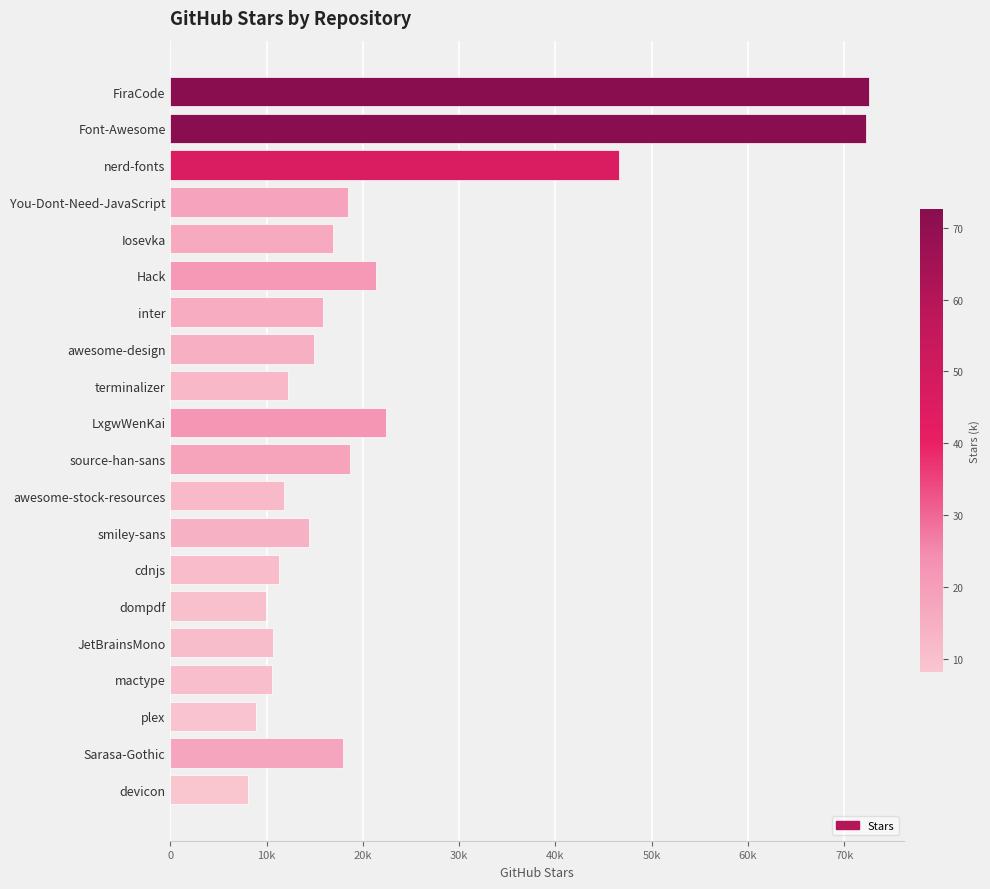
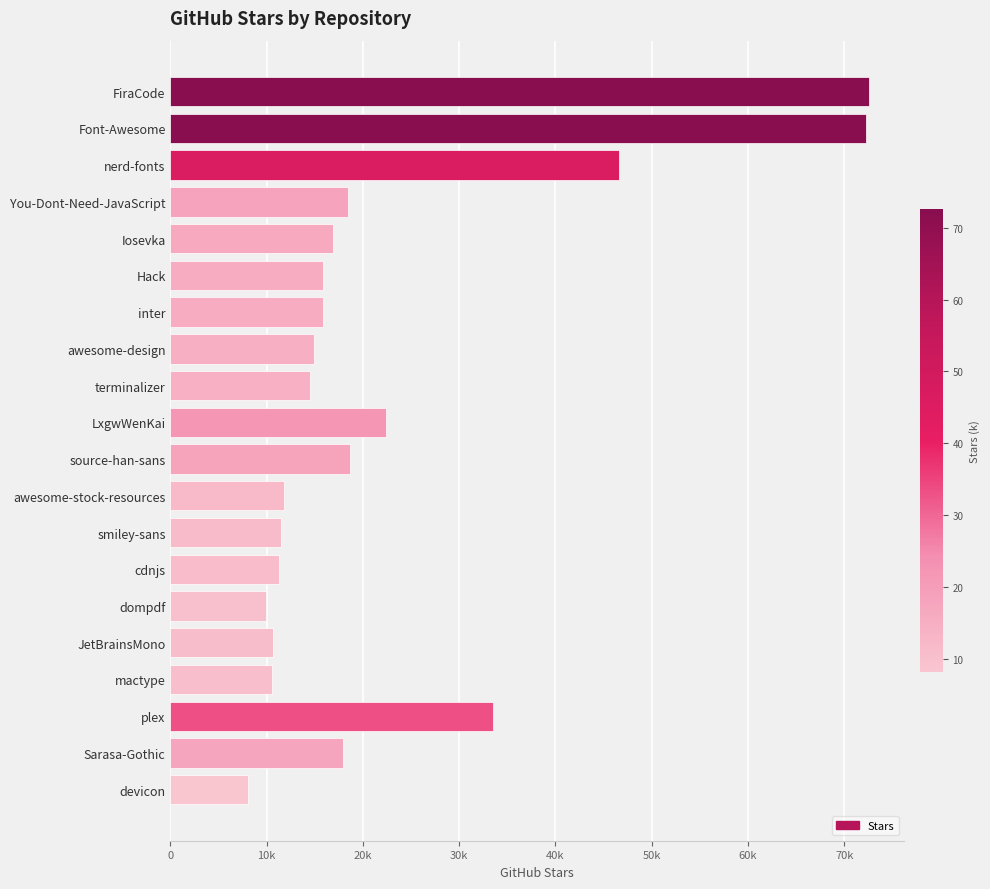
  {
    "FiraCode": 73000,
    "Font-Awesome": 72000,
    "nerd-fonts": 47000,
    "You-Dont-Need-JavaScript": 18000,
    "Iosevka": 17000,
-   "Hack": 21000,
+   "Hack": 16000,
    "inter": 16000,
    "awesome-design": 15000,
-   "terminalizer": 12000,
+   "terminalizer": 15000,
    "LxgwWenKai": 22000,
    "source-han-sans": 19000,
    "awesome-stock-resources": 12000,
-   "smiley-sans": 14000,
+   "smiley-sans": 12000,
    "cdnjs": 11000,
    "dompdf": 10000,
    "JetBrainsMono": 11000,
    "mactype": 11000,
-   "plex": 9000,
+   "plex": 33000,
    "Sarasa-Gothic": 18000,
    "devicon": 8000
  }
